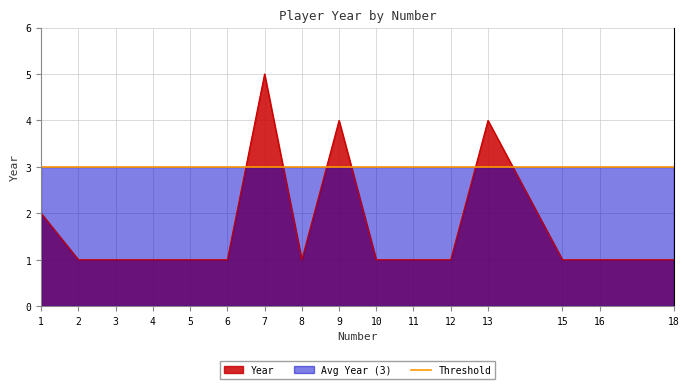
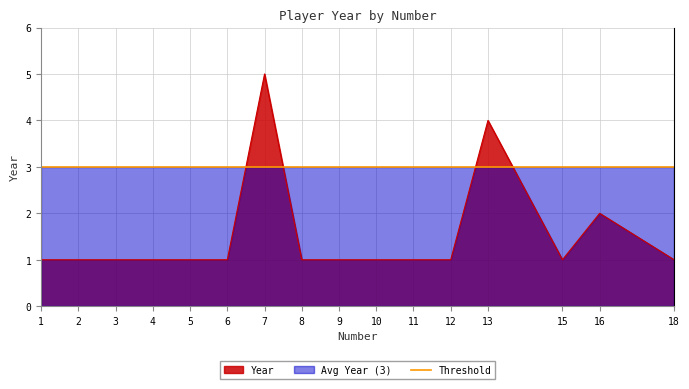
  {
    "Year": {
-     "1": 2,
+     "1": 1,
      "2": 1,
      "3": 1,
      "4": 1,
      "5": 1,
      "6": 1,
      "7": 5,
      "8": 1,
-     "9": 4,
+     "9": 1,
      "10": 1,
      "11": 1,
      "12": 1,
      "13": 4,
      "15": 1,
-     "16": 1,
+     "16": 2,
      "18": 1
    },
    "Avg Year (3)": {
      "1": 3,
      "2": 3,
      "3": 3,
      "4": 3,
      "5": 3,
      "6": 3,
      "7": 3,
      "8": 3,
      "9": 3,
      "10": 3,
      "11": 3,
      "12": 3,
      "13": 3,
      "15": 3,
      "16": 3,
      "18": 3
    }
  }
